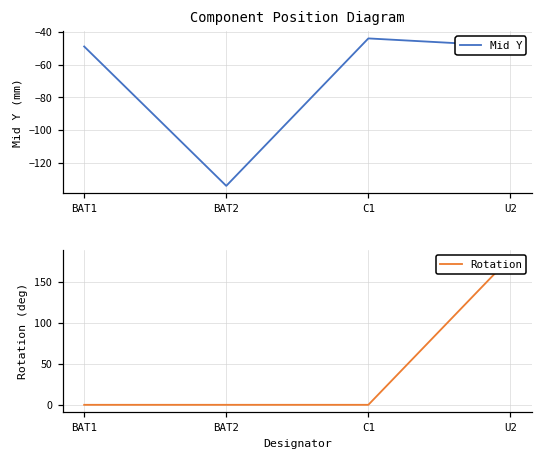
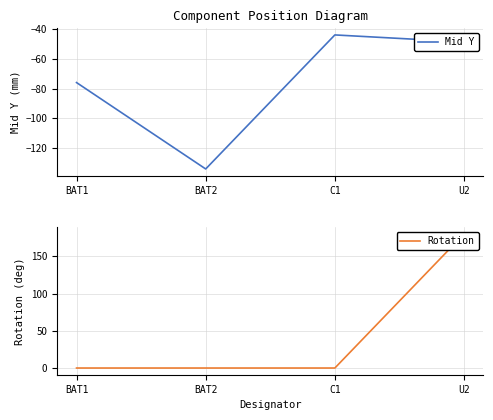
  {
    "Component Position Diagram": {
-     "BAT1": -49,
+     "BAT1": -76,
      "BAT2": -134,
      "C1": -44
    }
  }
